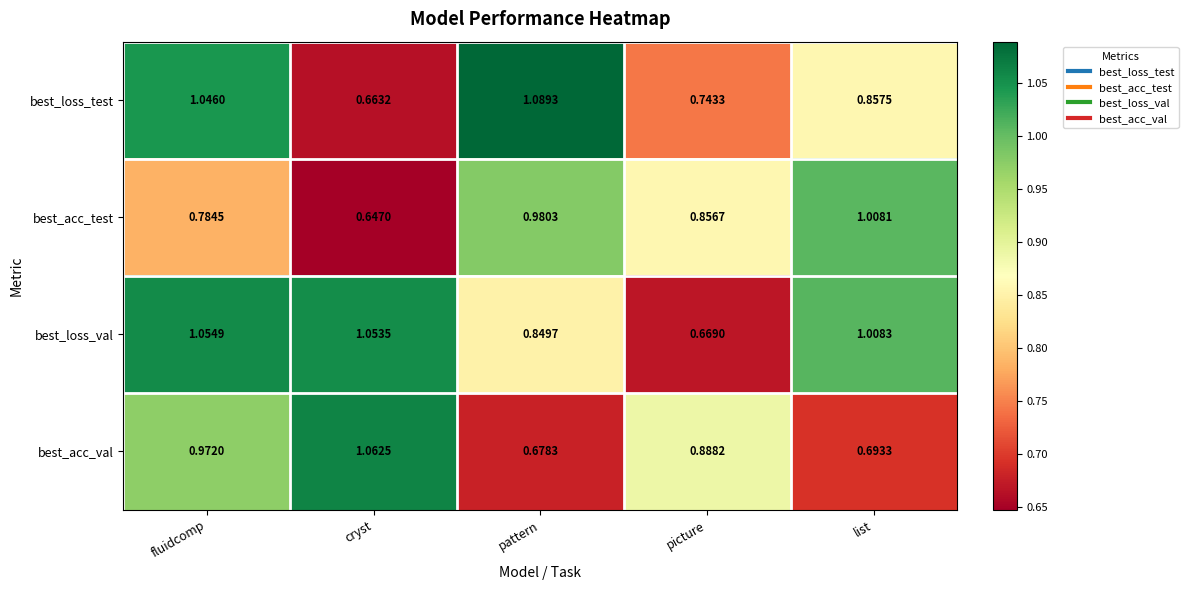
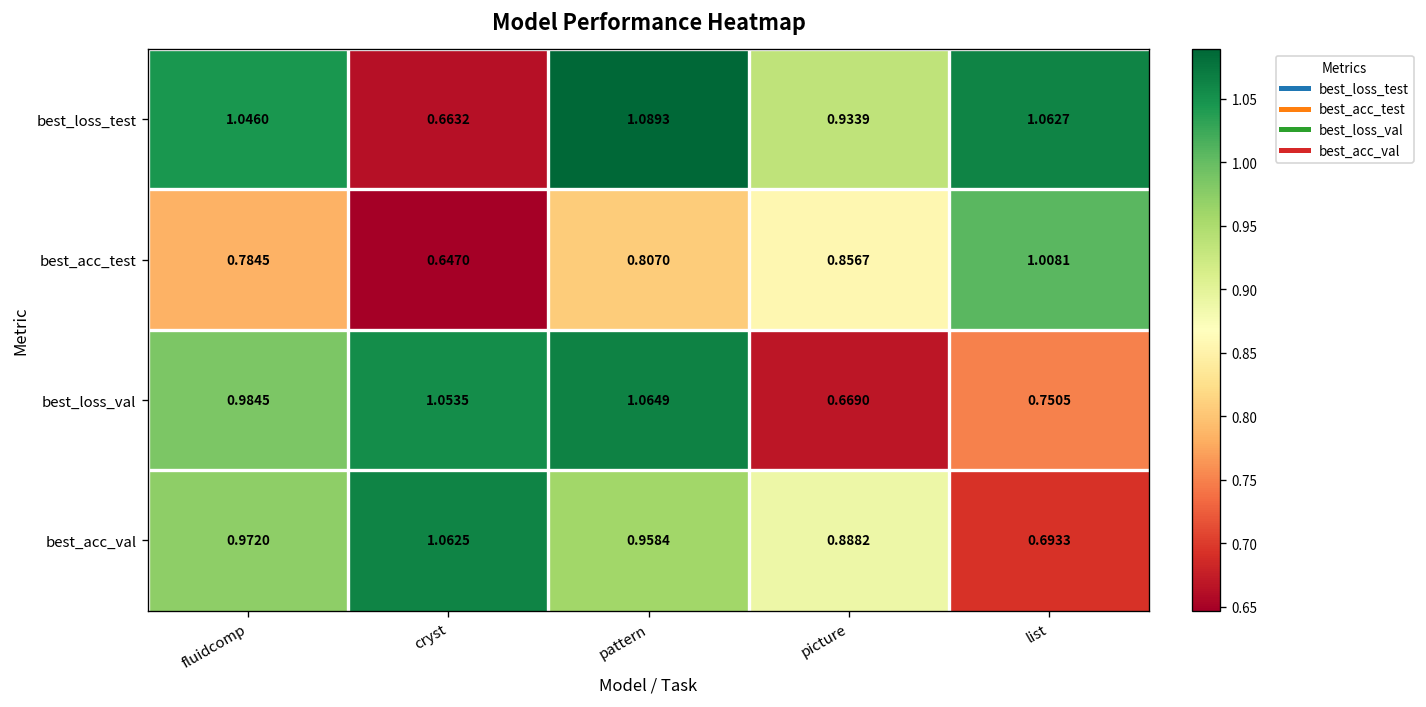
  {
    "best_loss_test": {
      "fluidcomp": 1.0460,
      "cryst": 0.6632,
      "pattern": 1.0893,
-     "picture": 0.7433,
-     "list": 0.8575
+     "picture": 0.9339,
+     "list": 1.0627
    },
    "best_acc_test": {
      "fluidcomp": 0.7845,
      "cryst": 0.6470,
-     "pattern": 0.9803,
+     "pattern": 0.8070,
      "picture": 0.8567,
      "list": 1.0081
    },
    "best_loss_val": {
-     "fluidcomp": 1.0549,
+     "fluidcomp": 0.9845,
      "cryst": 1.0535,
-     "pattern": 0.8497,
+     "pattern": 1.0649,
      "picture": 0.6690,
-     "list": 1.0083
+     "list": 0.7505
    },
    "best_acc_val": {
      "fluidcomp": 0.9720,
      "cryst": 1.0625,
-     "pattern": 0.6783,
+     "pattern": 0.9584,
      "picture": 0.8882,
      "list": 0.6933
    }
  }
